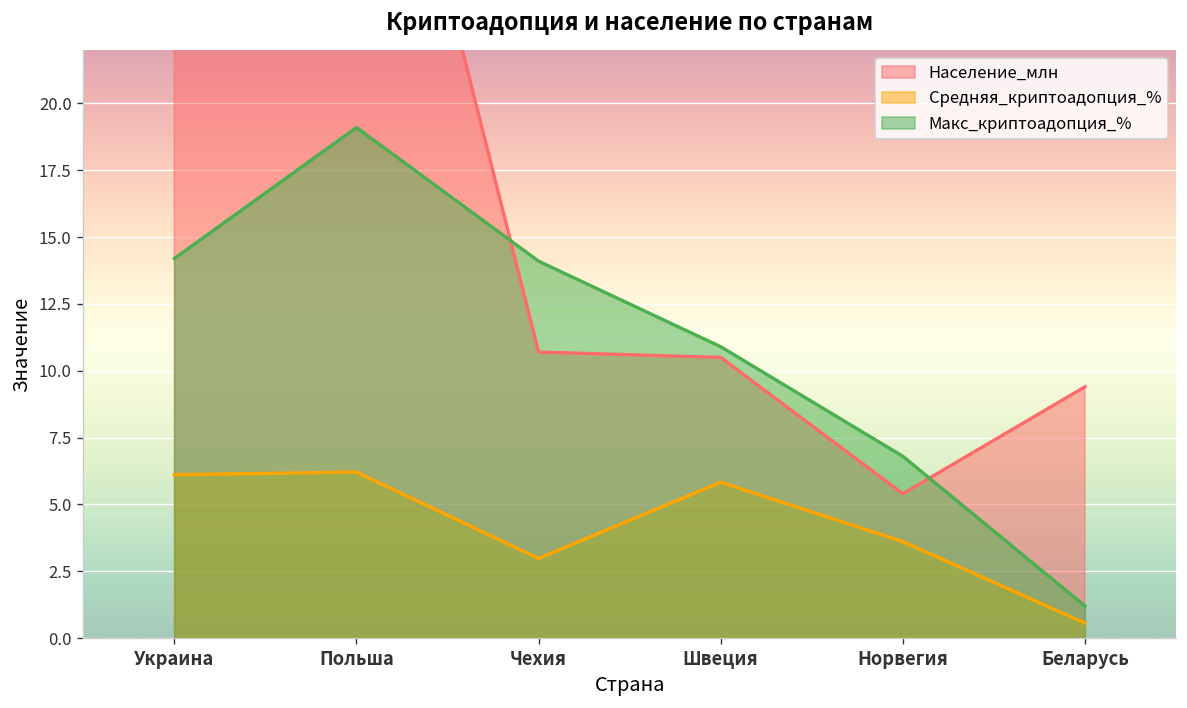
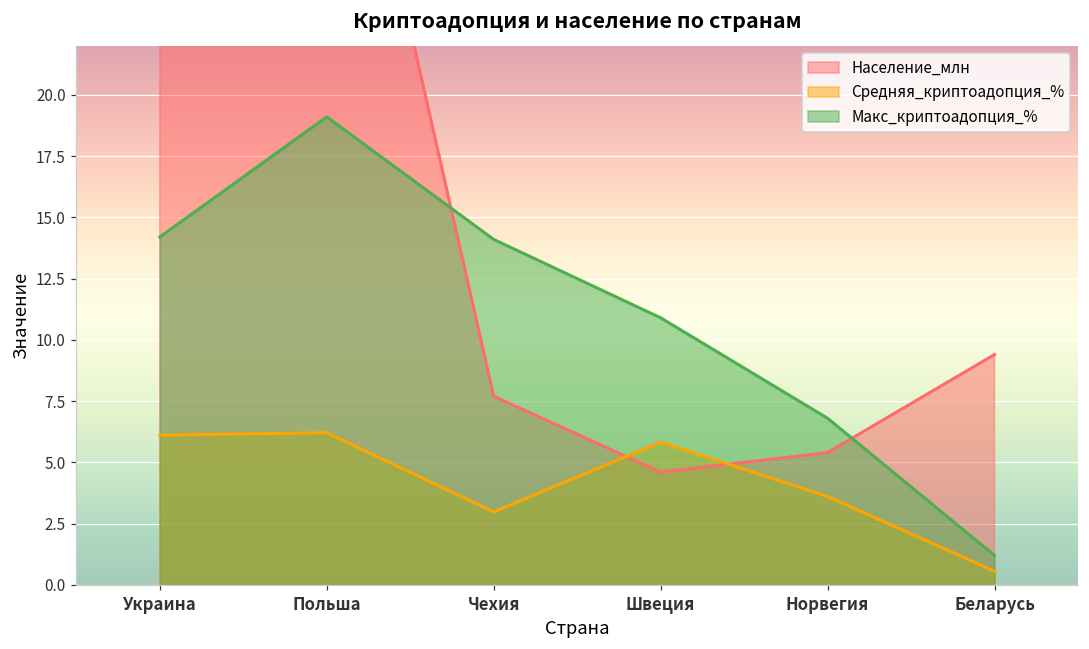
  {
    "Население_млн": {
-     "Чехия": 10.7,
-     "Швеция": 10.5,
+     "Чехия": 7.7,
+     "Швеция": 4.6,
      "Норвегия": 5.4,
      "Беларусь": 9.4
    },
    "Средняя_криптоадопция_%": {
      "Украина": 6.1,
      "Польша": 6.2,
      "Чехия": 3.0,
      "Швеция": 5.8,
      "Норвегия": 3.6,
      "Беларусь": 0.6
    },
    "Макс_криптоадопция_%": {
      "Украина": 14.2,
      "Польша": 19.1,
      "Чехия": 14.1,
      "Швеция": 10.9,
      "Норвегия": 6.8,
      "Беларусь": 1.2
    }
  }
